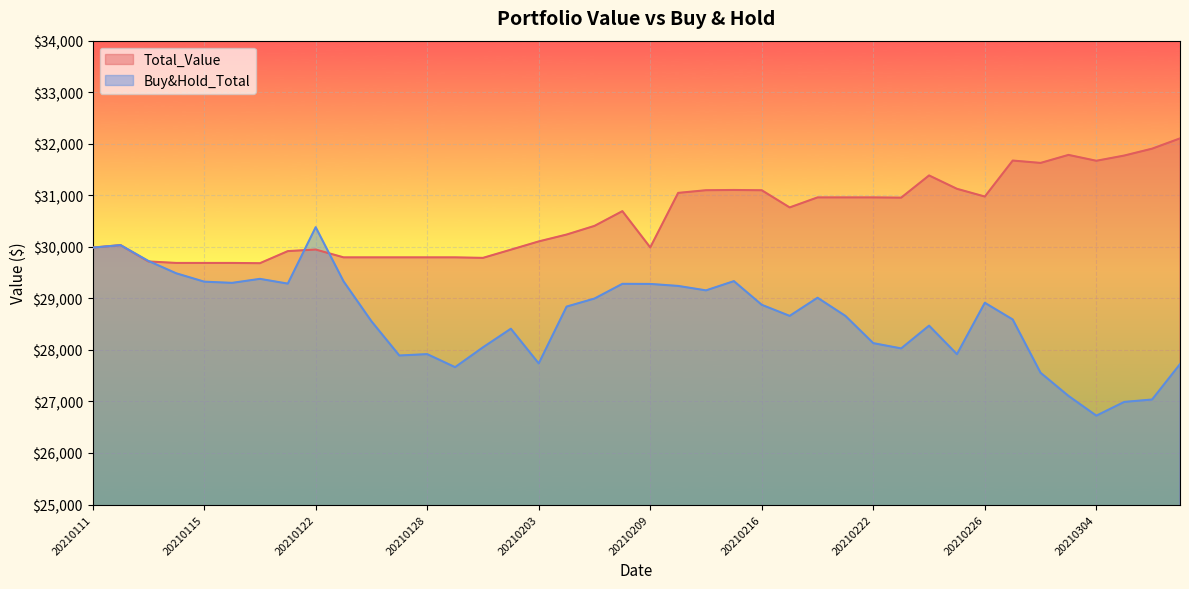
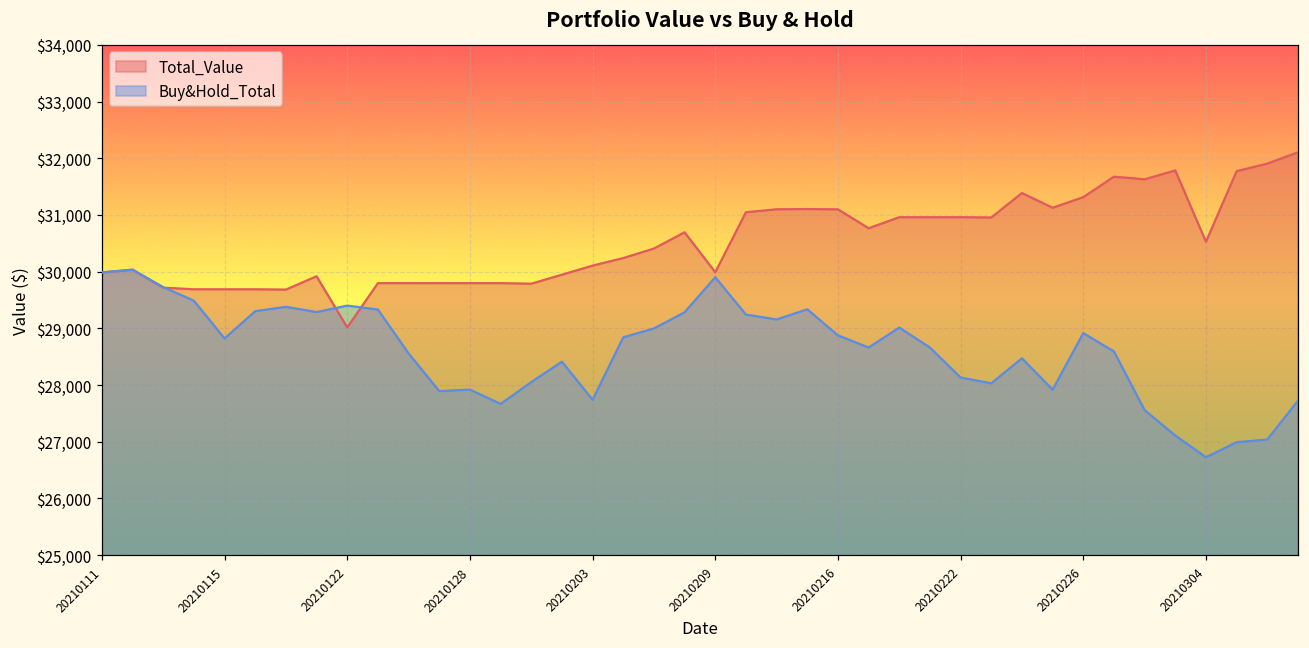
  {
    "Total_Value": {
      "20210115": "$29,700",
-     "20210122": "$29,900",
+     "20210122": "$29,000",
      "20210128": "$29,800",
      "20210203": "$30,100",
      "20210209": "$30,000",
      "20210216": "$31,100",
      "20210222": "$31,000",
-     "20210226": "$31,000",
-     "20210304": "$31,700"
+     "20210226": "$31,300",
+     "20210304": "$30,500"
    },
    "Buy&Hold_Total": {
-     "20210115": "$29,300",
-     "20210122": "$30,400",
+     "20210115": "$28,800",
+     "20210122": "$29,400",
      "20210128": "$27,900",
      "20210203": "$27,700",
-     "20210209": "$29,300",
+     "20210209": "$29,900",
      "20210216": "$28,900",
      "20210222": "$28,100",
      "20210226": "$28,900",
      "20210304": "$26,700"
    }
  }
